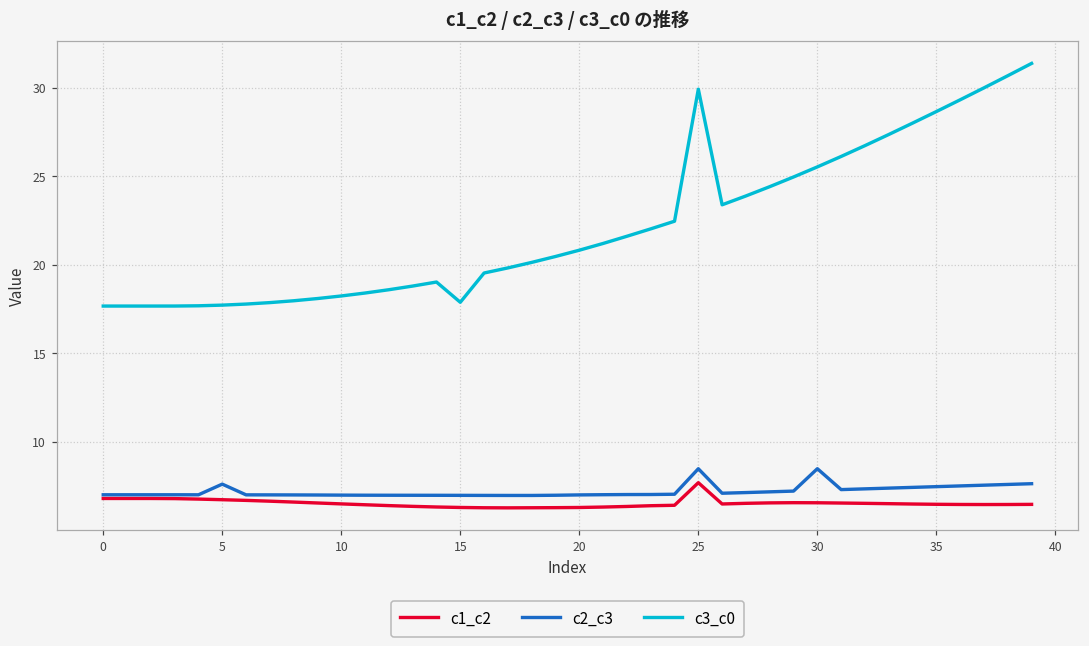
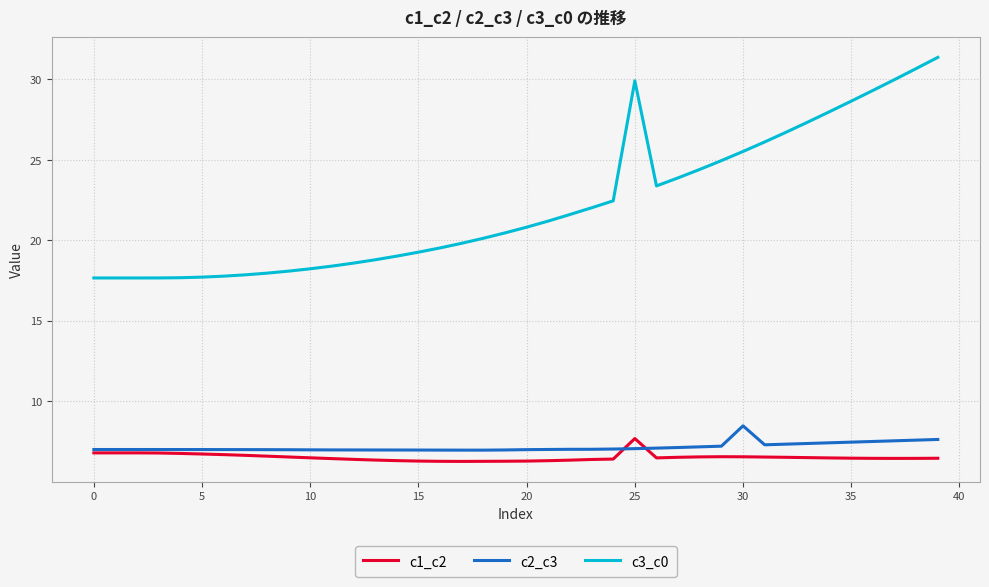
  {
    "c1_c2": {
      "0": 6.8,
      "5": 6.7,
      "10": 6.5,
      "15": 6.3,
      "20": 6.3,
      "25": 7.7,
      "30": 6.5,
      "35": 6.5
    },
    "c2_c3": {
      "0": 7.0,
-     "5": 7.6,
+     "5": 7.0,
      "10": 7.0,
      "15": 7.0,
      "20": 7.0,
-     "25": 8.5,
+     "25": 7.1,
      "30": 8.5,
      "35": 7.5
    },
    "c3_c0": {
      "0": 17.7,
      "5": 17.7,
      "10": 18.2,
-     "15": 17.9,
+     "15": 19.3,
      "20": 20.8,
      "25": 29.9,
      "30": 25.5,
      "35": 28.6
    }
  }
